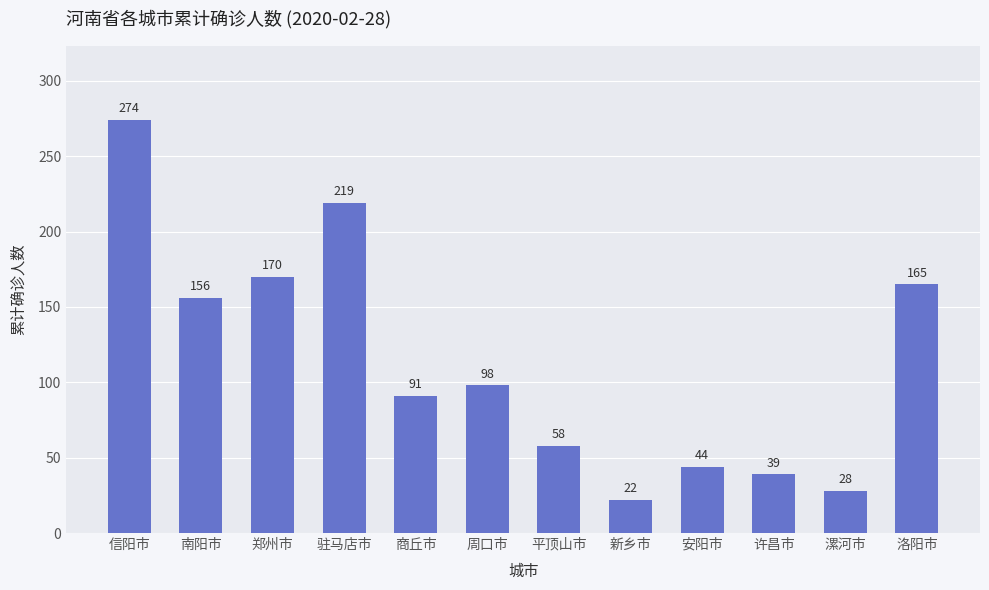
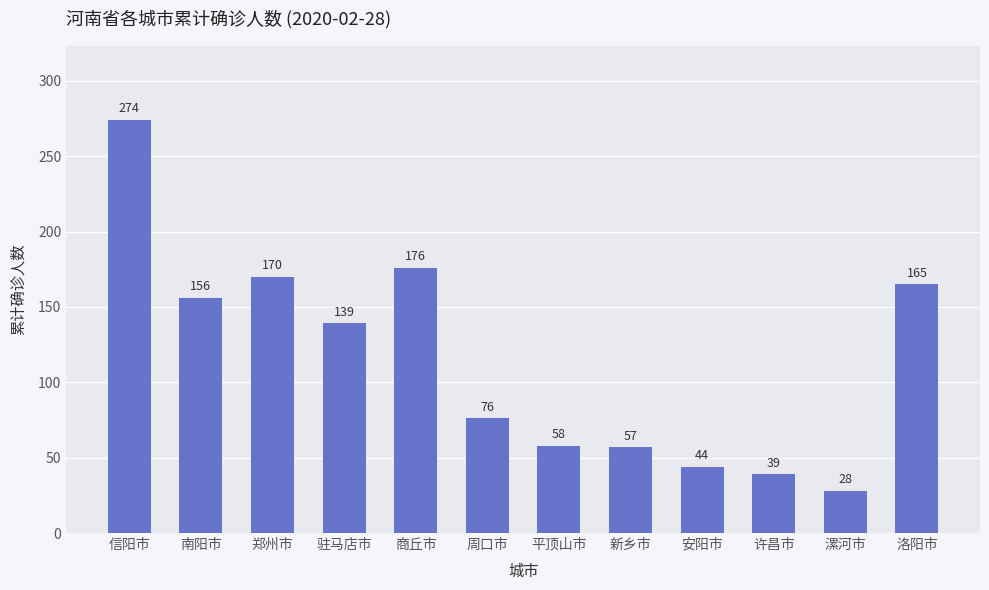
  {
    "信阳市": 274,
    "南阳市": 156,
    "郑州市": 170,
-   "驻马店市": 219,
-   "商丘市": 91,
-   "周口市": 98,
+   "驻马店市": 139,
+   "商丘市": 176,
+   "周口市": 76,
    "平顶山市": 58,
-   "新乡市": 22,
+   "新乡市": 57,
    "安阳市": 44,
    "许昌市": 39,
    "漯河市": 28,
    "洛阳市": 165
  }
